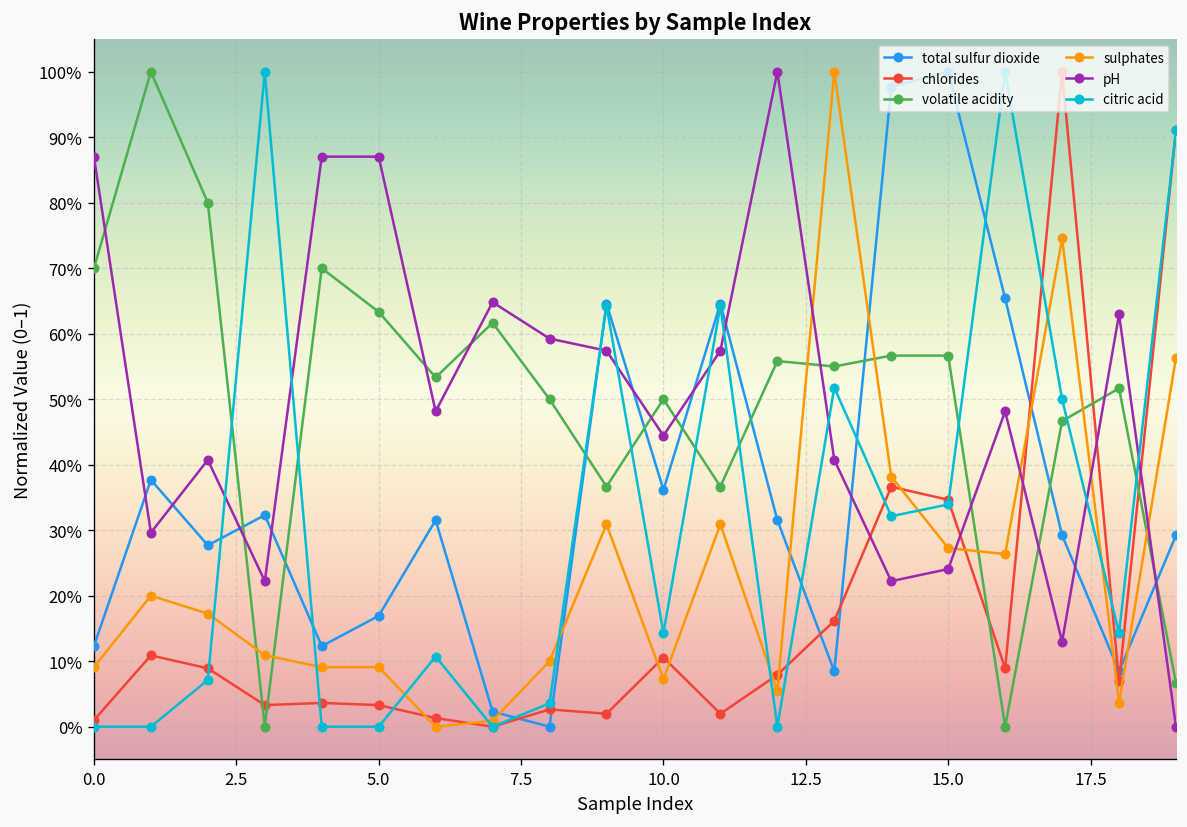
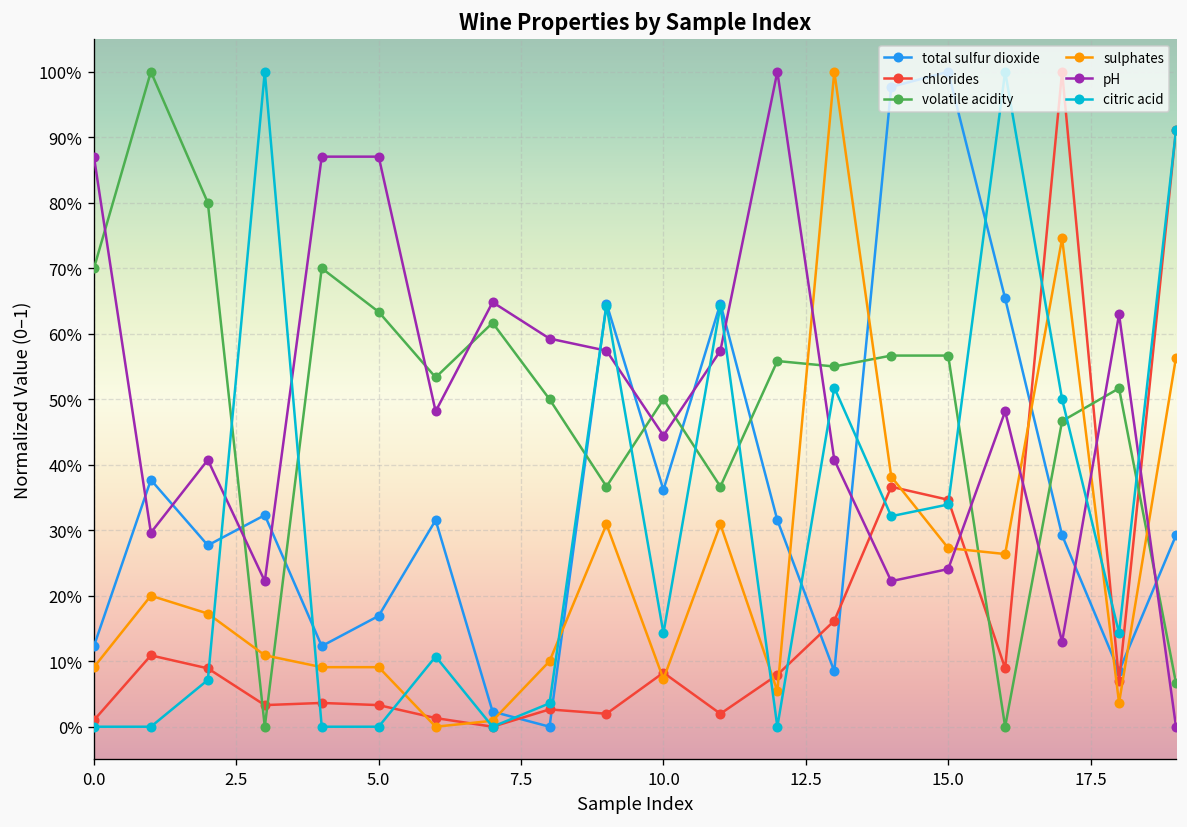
  {
    "chlorides": {
      "0.0": "1%",
      "5.0": "3%",
-     "10.0": "11%",
+     "10.0": "8%",
      "15.0": "35%"
    },
    "volatile acidity": {
      "0.0": "70%",
      "5.0": "63%",
      "10.0": "50%",
      "15.0": "57%"
    },
    "sulphates": {
      "0.0": "9%",
      "5.0": "9%",
      "10.0": "7%",
      "15.0": "27%"
    },
    "pH": {
      "0.0": "87%",
      "5.0": "87%",
      "10.0": "44%",
      "15.0": "24%"
    }
  }
